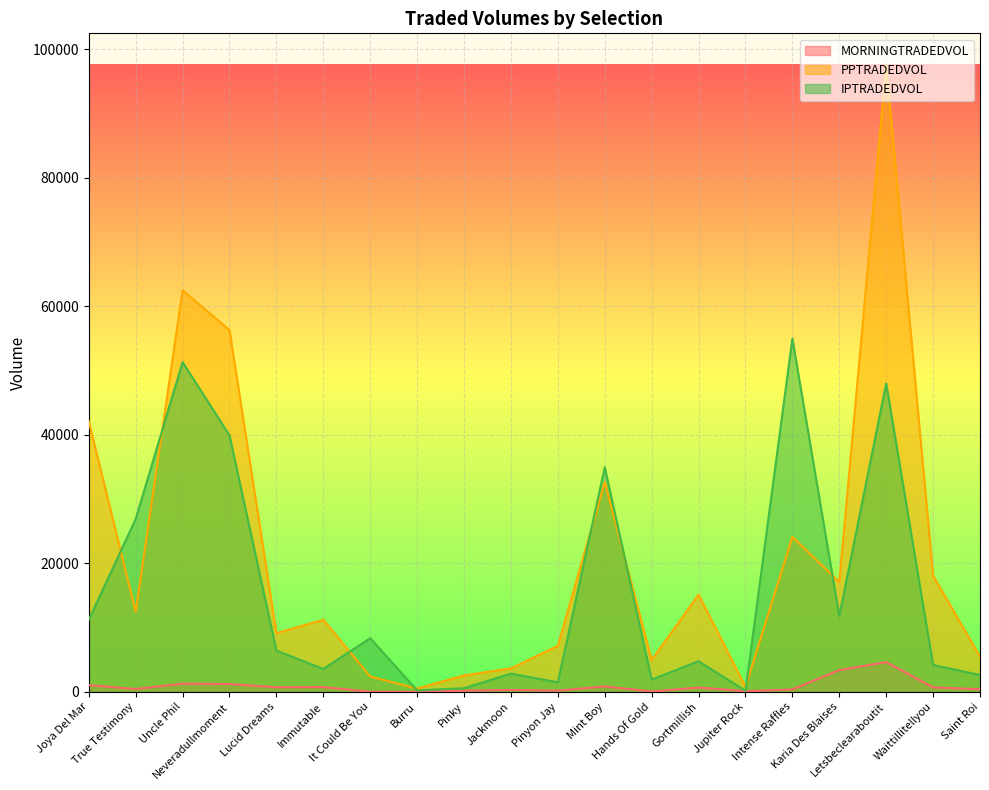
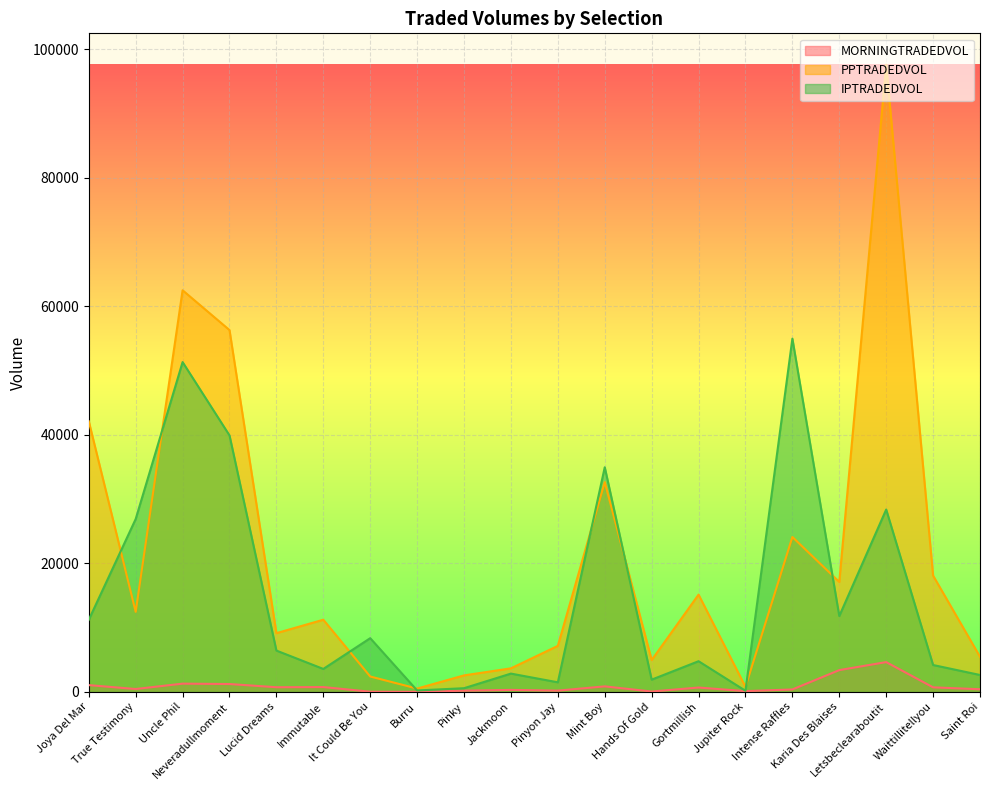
  {
    "MORNINGTRADEDVOL": {
      "Joya Del Mar": 1000,
      "True Testimony": 0,
      "Uncle Phil": 1000,
      "Neveradullmoment": 1000,
      "Lucid Dreams": 1000,
      "Immutable": 1000,
      "It Could Be You": 0,
      "Jackmoon": 0,
      "Pinyon Jay": 0,
      "Mint Boy": 1000,
      "Hands Of Gold": 0,
      "Gortmillish": 1000,
      "Intense Raffles": 0,
      "Karia Des Blaises": 3000,
      "Letsbeclearaboutit": 5000,
      "Waittillitellyou": 1000,
      "Saint Roi": 0
    },
    "PPTRADEDVOL": {
      "Joya Del Mar": 42000,
      "True Testimony": 12000,
      "Uncle Phil": 63000,
      "Neveradullmoment": 56000,
      "Lucid Dreams": 9000,
      "Immutable": 11000,
      "It Could Be You": 2000,
      "Pinky": 3000,
      "Jackmoon": 4000,
      "Pinyon Jay": 7000,
      "Mint Boy": 33000,
      "Hands Of Gold": 5000,
      "Gortmillish": 15000,
      "Jupiter Rock": 1000,
      "Intense Raffles": 24000,
      "Karia Des Blaises": 17000,
      "Waittillitellyou": 18000,
      "Saint Roi": 5000
    },
    "IPTRADEDVOL": {
      "Joya Del Mar": 11000,
      "True Testimony": 27000,
      "Uncle Phil": 51000,
      "Neveradullmoment": 40000,
      "Lucid Dreams": 6000,
      "Immutable": 4000,
      "It Could Be You": 8000,
      "Jackmoon": 3000,
      "Pinyon Jay": 1000,
      "Mint Boy": 35000,
      "Hands Of Gold": 2000,
      "Gortmillish": 5000,
      "Intense Raffles": 55000,
      "Karia Des Blaises": 12000,
-     "Letsbeclearaboutit": 48000,
+     "Letsbeclearaboutit": 28000,
      "Waittillitellyou": 4000,
      "Saint Roi": 3000
    }
  }
